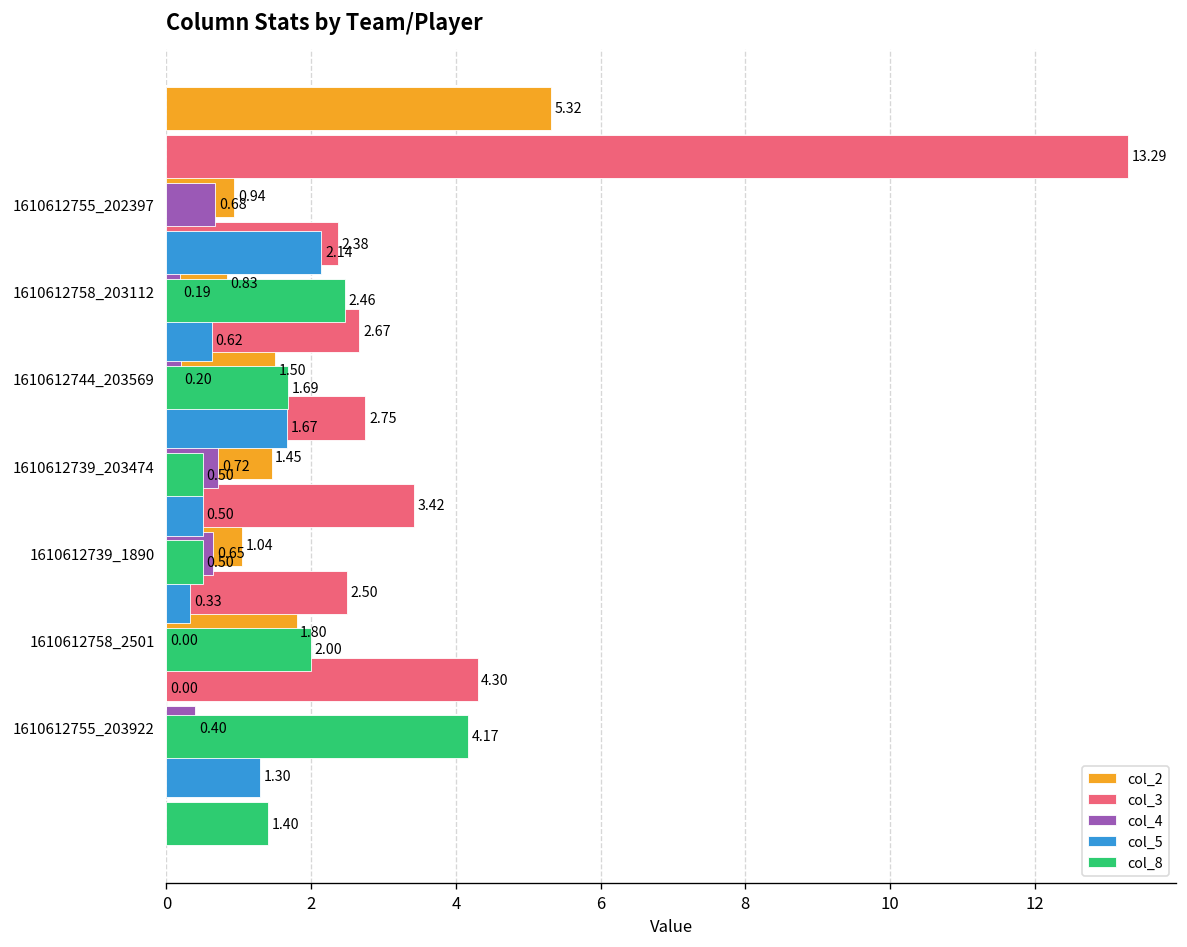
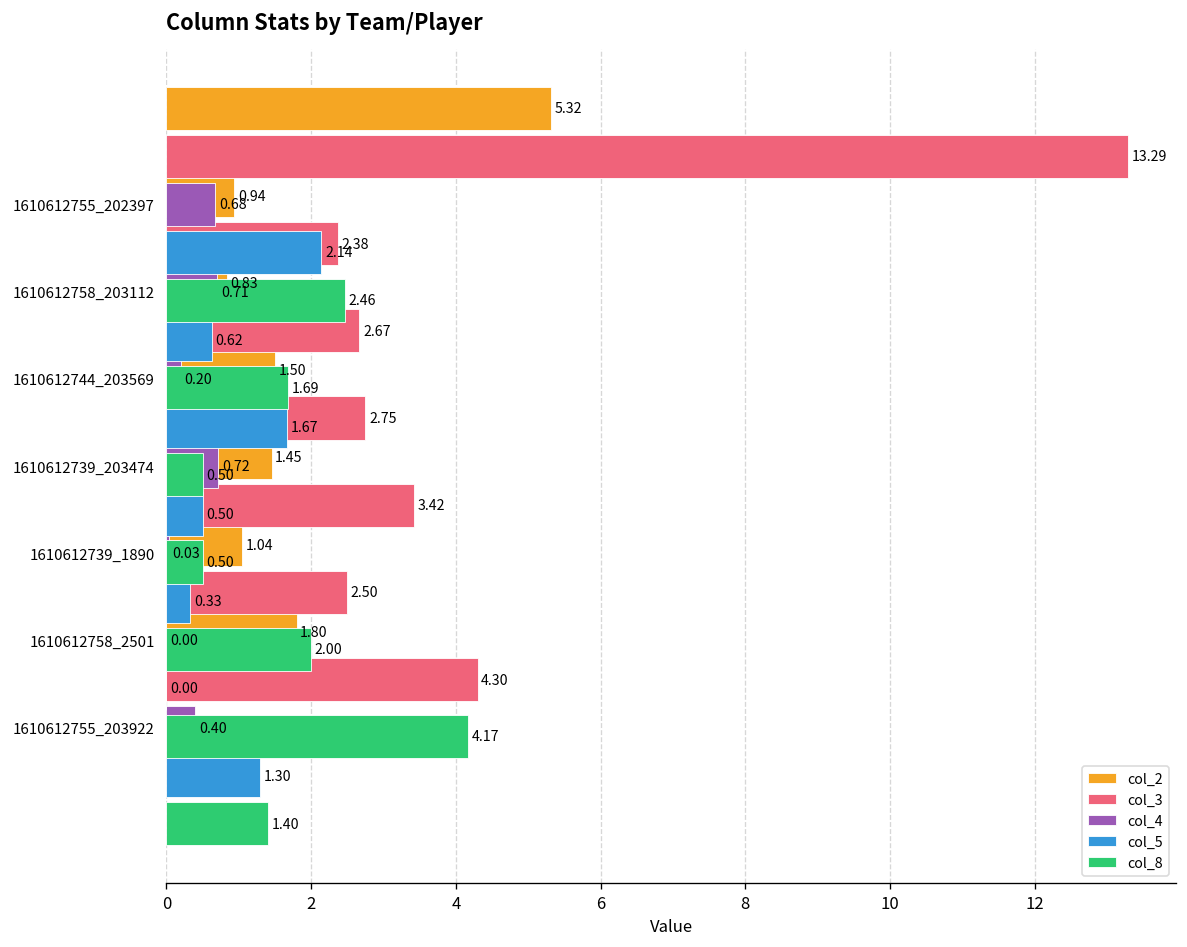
  {
    "col_4": {
-     "1610612758_203112": 0.19,
-     "1610612739_1890": 0.65,
+     "1610612758_203112": 0.71,
+     "1610612739_1890": 0.03,
      "1610612758_2501": 0.00
    }
  }
